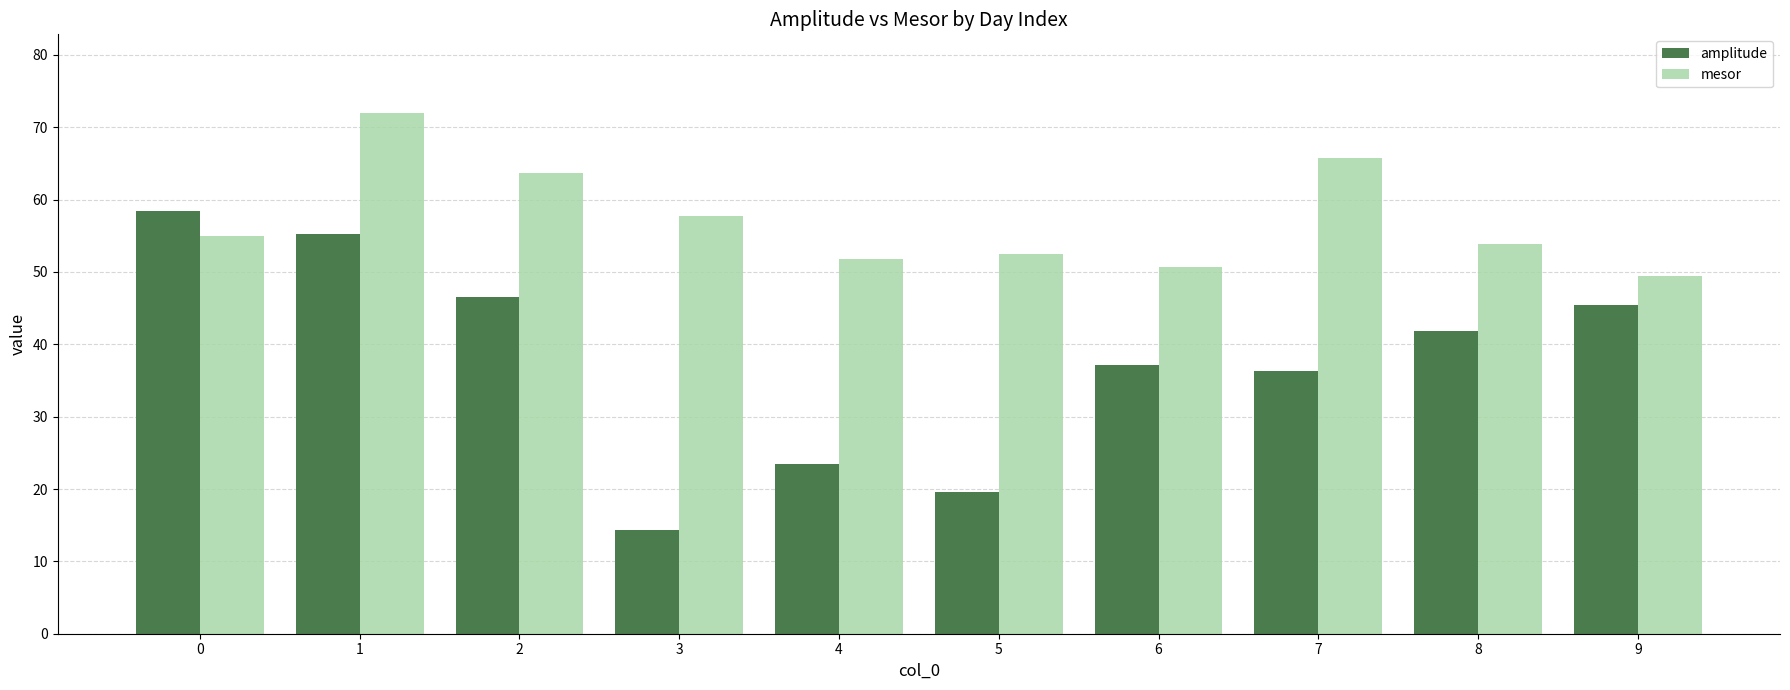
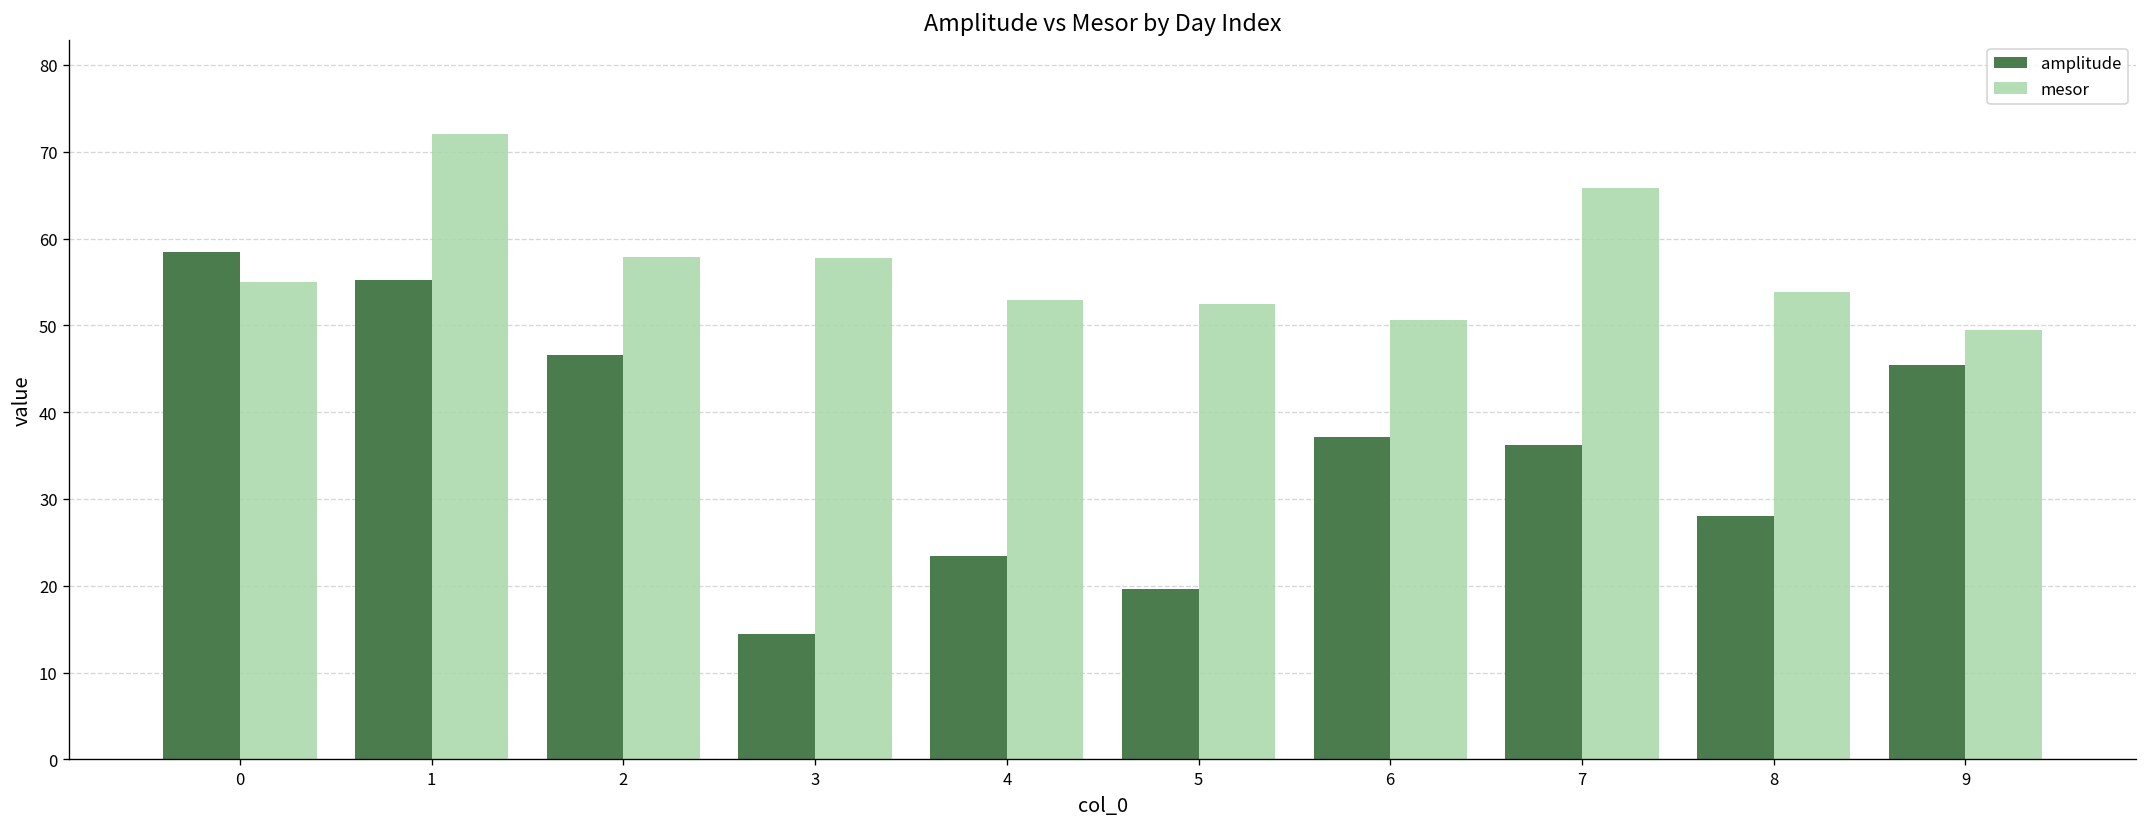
  {
    "amplitude": {
      "0": 58,
      "1": 55,
      "2": 47,
      "3": 14,
      "4": 23,
      "5": 20,
      "6": 37,
      "7": 36,
-     "8": 42,
+     "8": 28,
      "9": 45
    },
    "mesor": {
      "0": 55,
      "1": 72,
-     "2": 64,
+     "2": 58,
      "3": 58,
-     "4": 52,
+     "4": 53,
      "5": 53,
      "6": 51,
      "7": 66,
      "8": 54,
      "9": 49
    }
  }
